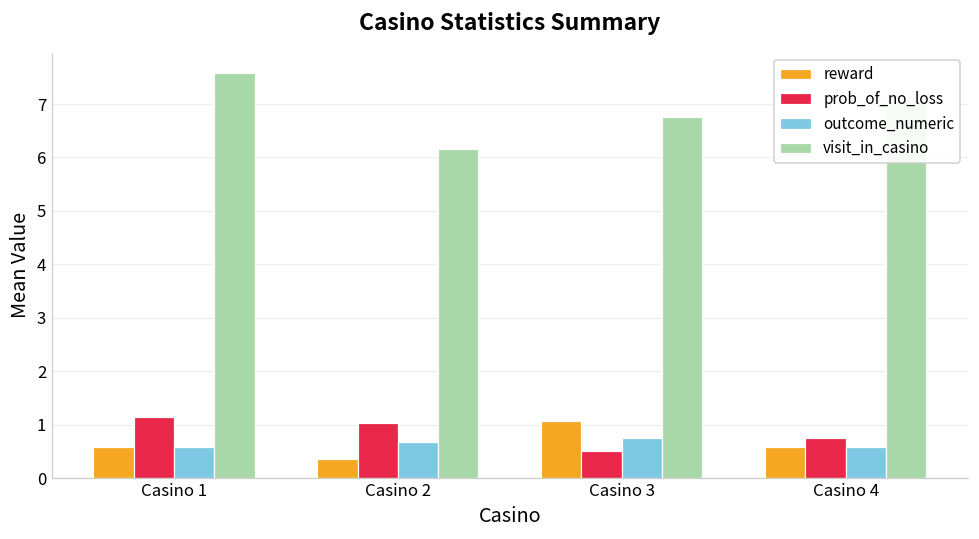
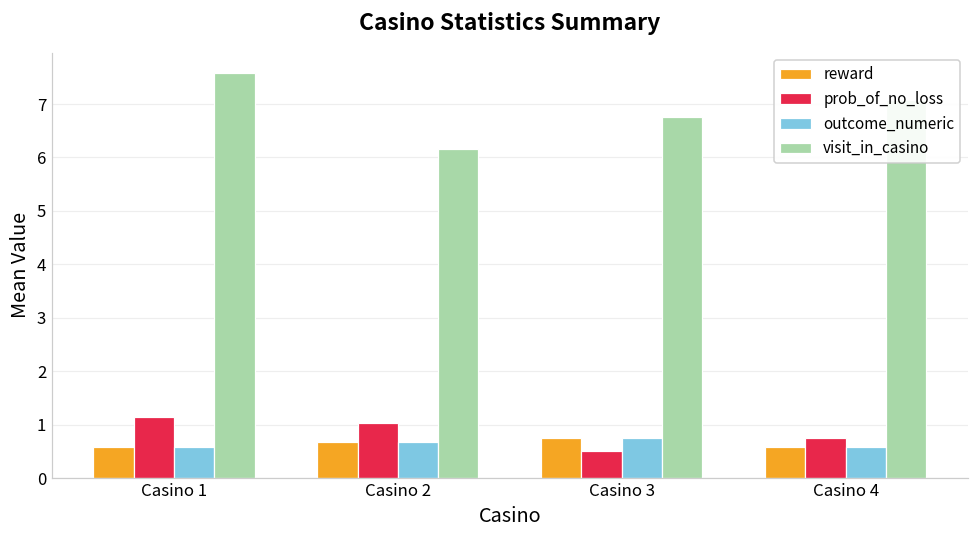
  {
    "reward": {
      "Casino 1": 0.6,
-     "Casino 2": 0.4,
-     "Casino 3": 1.1,
+     "Casino 2": 0.7,
+     "Casino 3": 0.8,
      "Casino 4": 0.6
    },
    "prob_of_no_loss": {
      "Casino 1": 1.2,
      "Casino 2": 1.0,
      "Casino 3": 0.5,
      "Casino 4": 0.8
    },
    "outcome_numeric": {
      "Casino 1": 0.6,
      "Casino 2": 0.7,
      "Casino 3": 0.8,
      "Casino 4": 0.6
    },
    "visit_in_casino": {
      "Casino 1": 7.6,
      "Casino 2": 6.2,
      "Casino 3": 6.8
    }
  }
